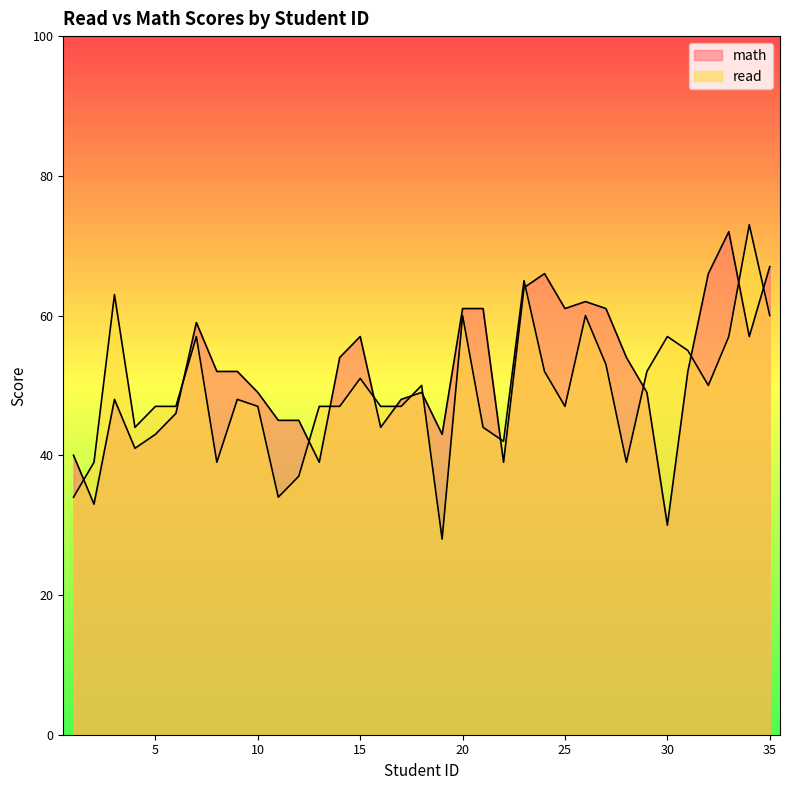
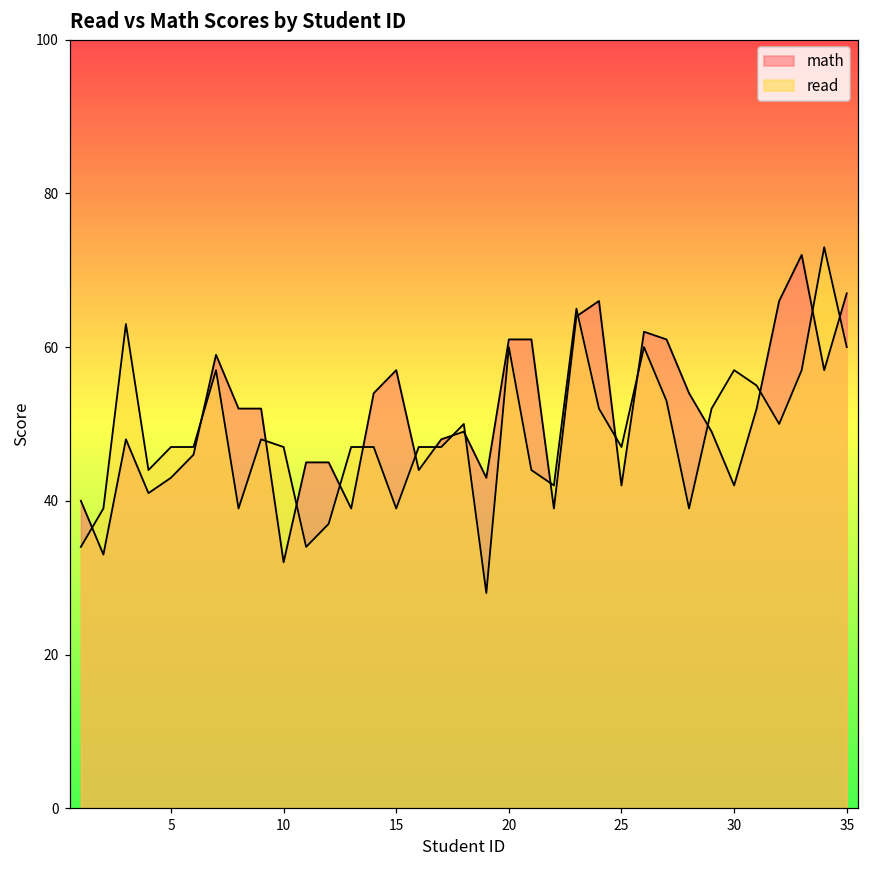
  {
    "math": {
      "5": 43,
-     "10": 49,
+     "10": 32,
      "15": 57,
      "20": 61,
-     "25": 61,
-     "30": 30,
+     "25": 42,
+     "30": 42,
      "35": 67
    },
    "read": {
      "5": 47,
      "10": 47,
-     "15": 51,
+     "15": 39,
      "20": 60,
      "25": 47,
      "30": 57,
      "35": 60
    }
  }
